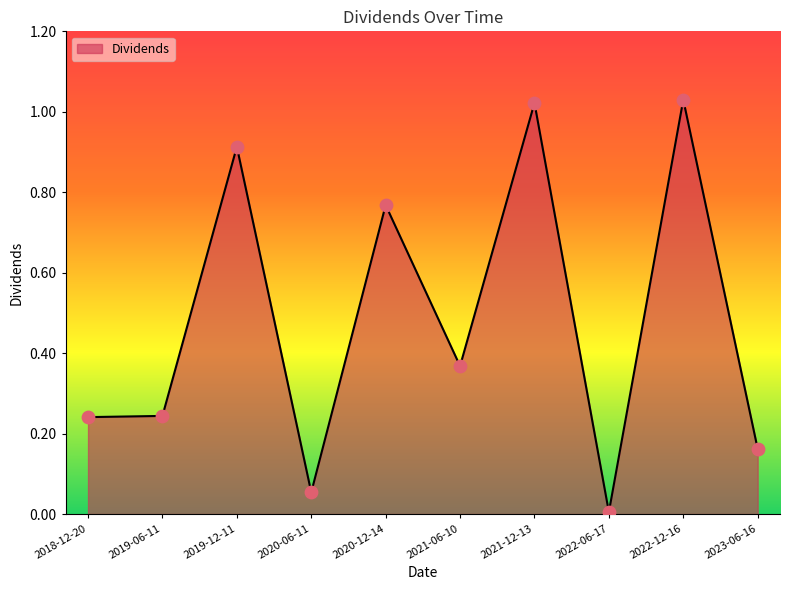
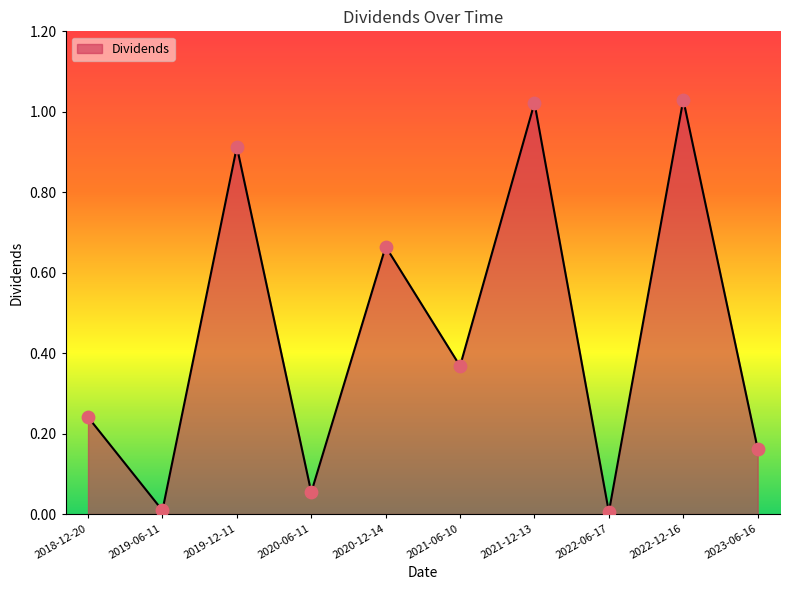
  {
    "2018-12-20": 0.24,
-   "2019-06-11": 0.24,
+   "2019-06-11": 0.01,
    "2019-12-11": 0.91,
    "2020-06-11": 0.05,
-   "2020-12-14": 0.77,
+   "2020-12-14": 0.67,
    "2021-06-10": 0.37,
    "2021-12-13": 1.02,
    "2022-06-17": 0.01,
    "2022-12-16": 1.03,
    "2023-06-16": 0.16
  }
